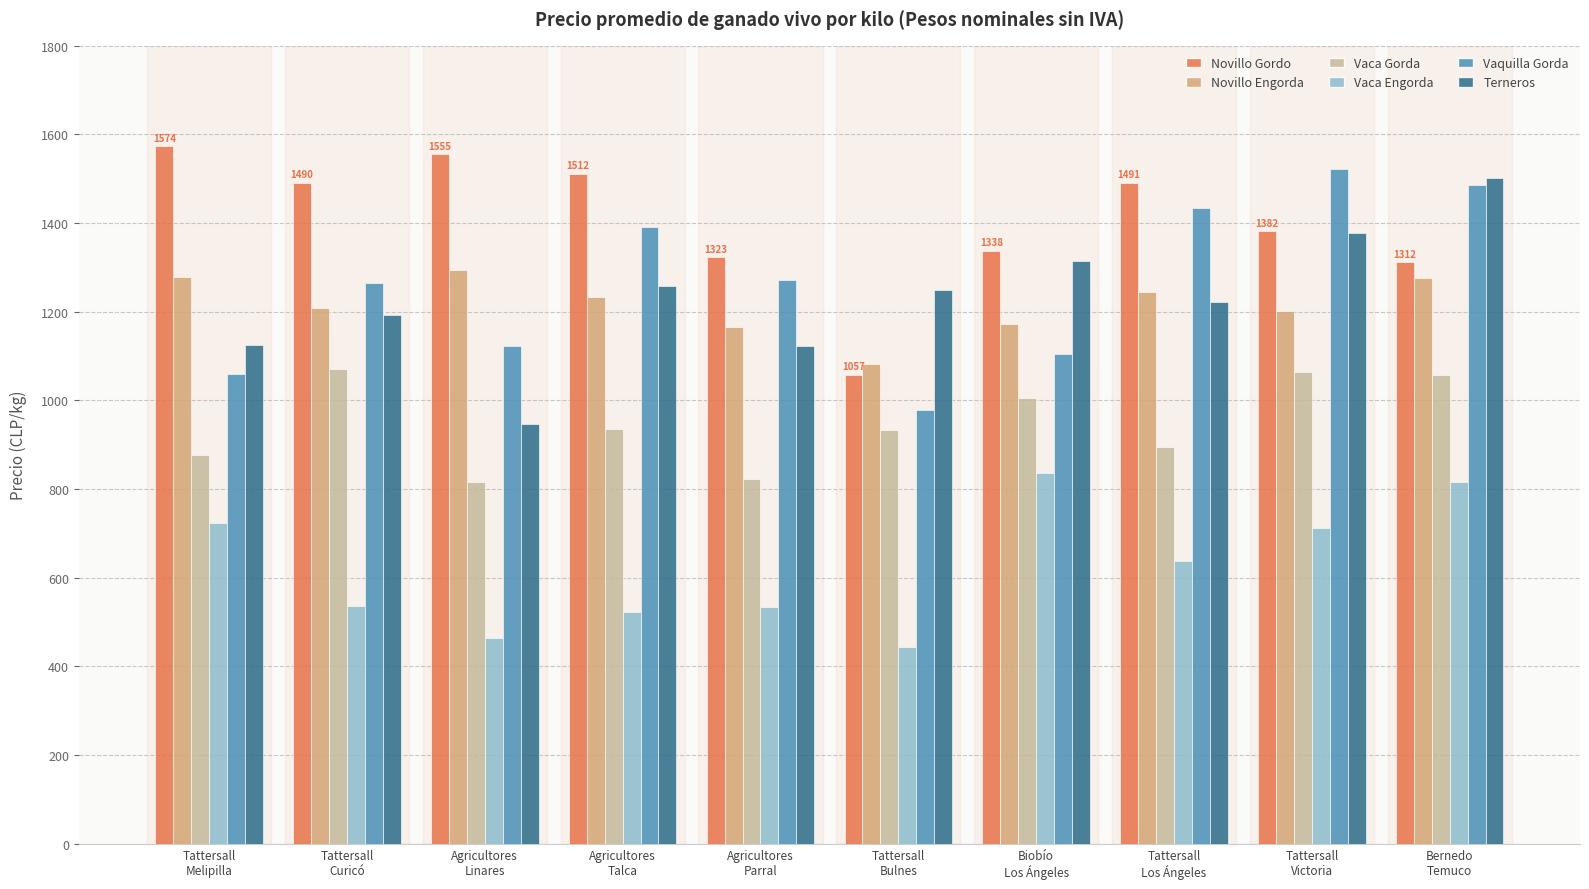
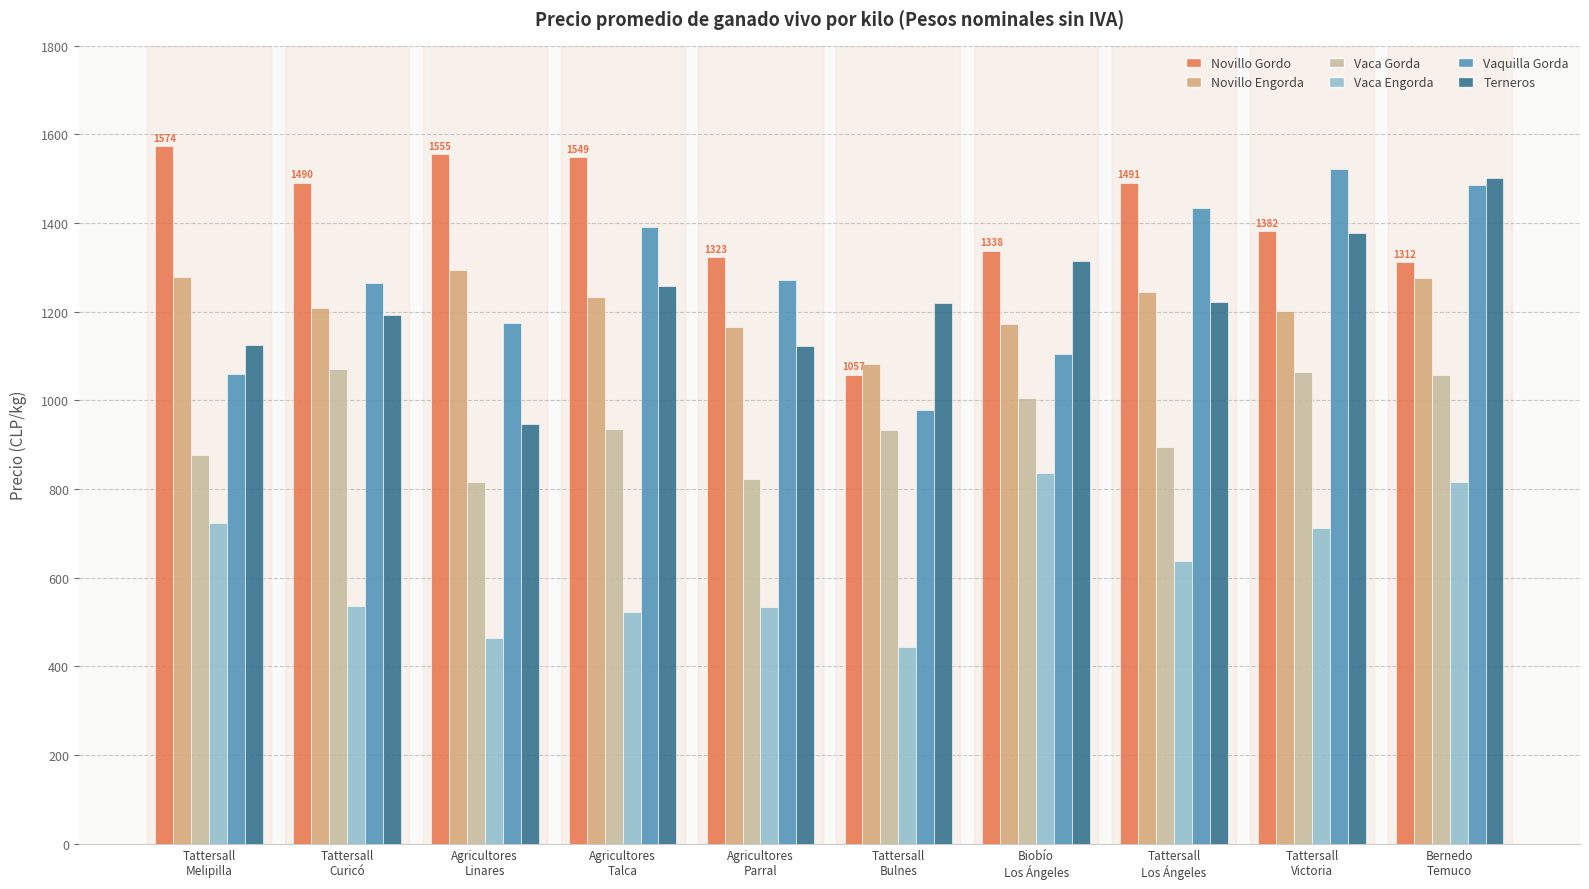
  {
    "Novillo Gordo": {
      "Tattersall Melipilla": 1574,
      "Tattersall Curicó": 1490,
      "Agricultores Linares": 1555,
-     "Agricultores Talca": 1512,
+     "Agricultores Talca": 1549,
      "Agricultores Parral": 1323,
      "Tattersall Bulnes": 1057,
      "Biobío Los Ángeles": 1338,
      "Tattersall Los Ángeles": 1491,
      "Tattersall Victoria": 1382,
      "Bernedo Temuco": 1312
    },
    "Vaca Engorda": {
      "Tattersall Melipilla": 720,
      "Tattersall Curicó": 540,
      "Agricultores Linares": 460,
      "Agricultores Talca": 520,
      "Agricultores Parral": 530,
      "Tattersall Bulnes": 440,
      "Biobío Los Ángeles": 840,
      "Tattersall Los Ángeles": 640,
      "Tattersall Victoria": 710,
      "Bernedo Temuco": 820
    },
    "Vaquilla Gorda": {
      "Tattersall Melipilla": 1060,
      "Tattersall Curicó": 1260,
-     "Agricultores Linares": 1120,
+     "Agricultores Linares": 1170,
      "Agricultores Talca": 1390,
      "Agricultores Parral": 1270,
      "Tattersall Bulnes": 980,
      "Biobío Los Ángeles": 1110,
      "Tattersall Los Ángeles": 1430,
      "Tattersall Victoria": 1520,
      "Bernedo Temuco": 1490
    },
    "Terneros": {
      "Tattersall Melipilla": 1130,
      "Tattersall Curicó": 1190,
      "Agricultores Linares": 950,
      "Agricultores Talca": 1260,
      "Agricultores Parral": 1120,
-     "Tattersall Bulnes": 1250,
+     "Tattersall Bulnes": 1220,
      "Biobío Los Ángeles": 1310,
      "Tattersall Los Ángeles": 1220,
      "Tattersall Victoria": 1380,
      "Bernedo Temuco": 1500
    }
  }
